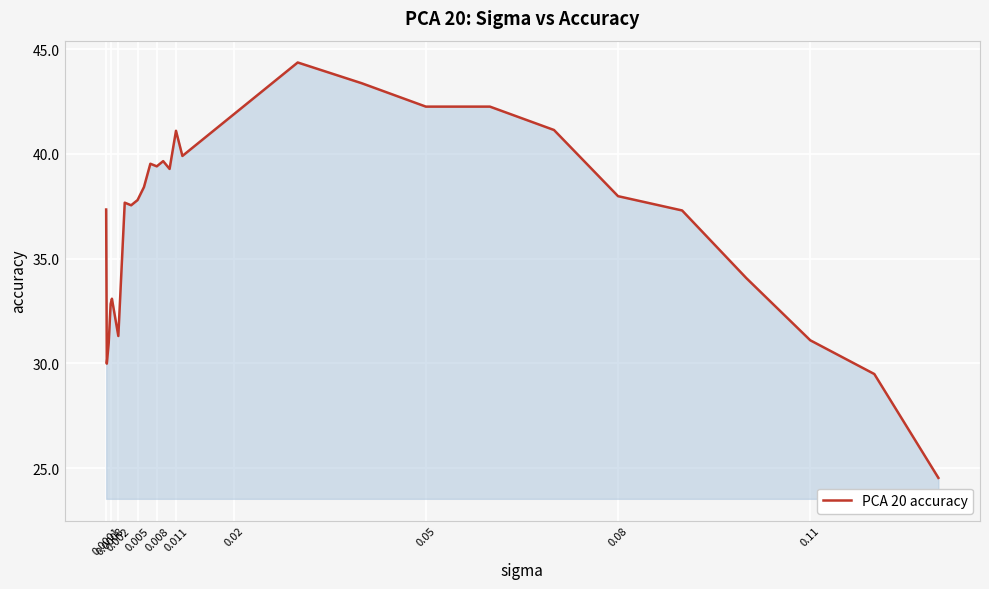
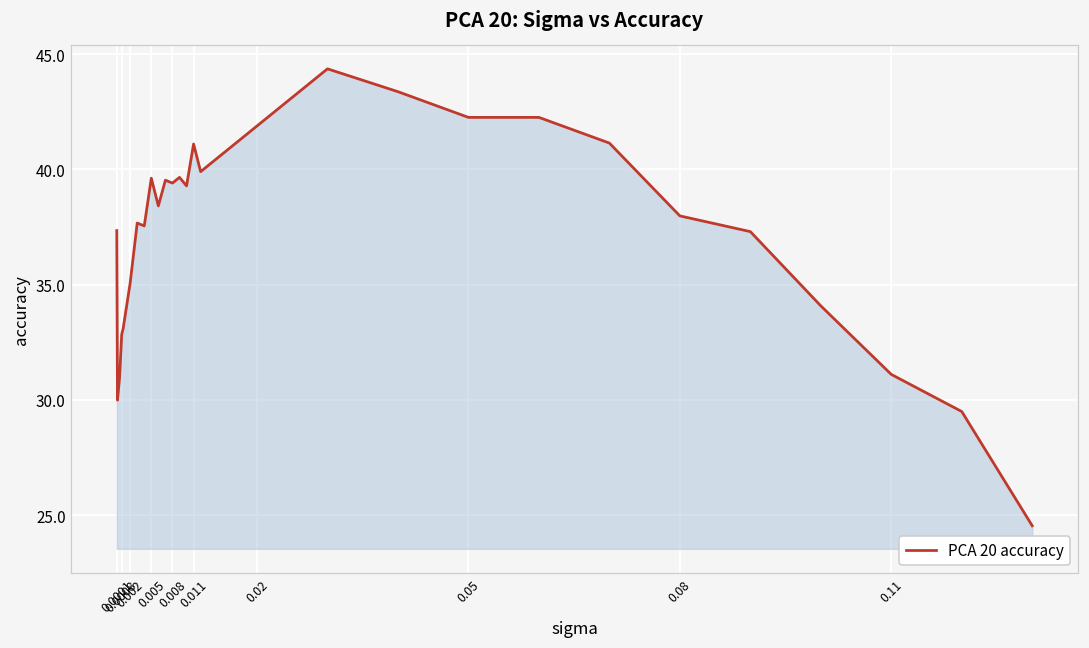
  {
    "0.0001": 37.3,
    "0.0008": 32.8,
-   "0.002": 31.3,
-   "0.005": 37.8,
+   "0.002": 35.1,
+   "0.005": 39.6,
    "0.008": 39.4,
    "0.011": 41.1,
    "0.02": 41.9,
    "0.05": 42.3,
    "0.08": 38.0,
    "0.11": 31.1
  }
